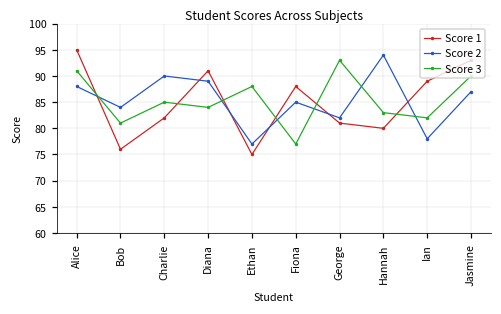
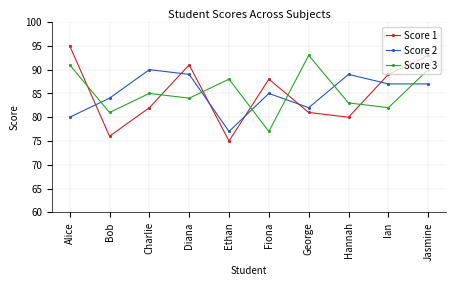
  {
    "Score 1": {
      "Alice": 95,
      "Bob": 76,
      "Charlie": 82,
      "Diana": 91,
      "Ethan": 75,
      "Fiona": 88,
      "George": 81,
      "Hannah": 80
    },
    "Score 2": {
-     "Alice": 88,
+     "Alice": 80,
      "Bob": 84,
      "Charlie": 90,
      "Diana": 89,
      "Ethan": 77,
      "Fiona": 85,
      "George": 82,
-     "Hannah": 94,
-     "Ian": 78,
+     "Hannah": 89,
+     "Ian": 87,
      "Jasmine": 87
    },
    "Score 3": {
      "Alice": 91,
      "Bob": 81,
      "Charlie": 85,
      "Diana": 84,
      "Ethan": 88,
      "Fiona": 77,
      "George": 93,
      "Hannah": 83,
      "Ian": 82
    }
  }
